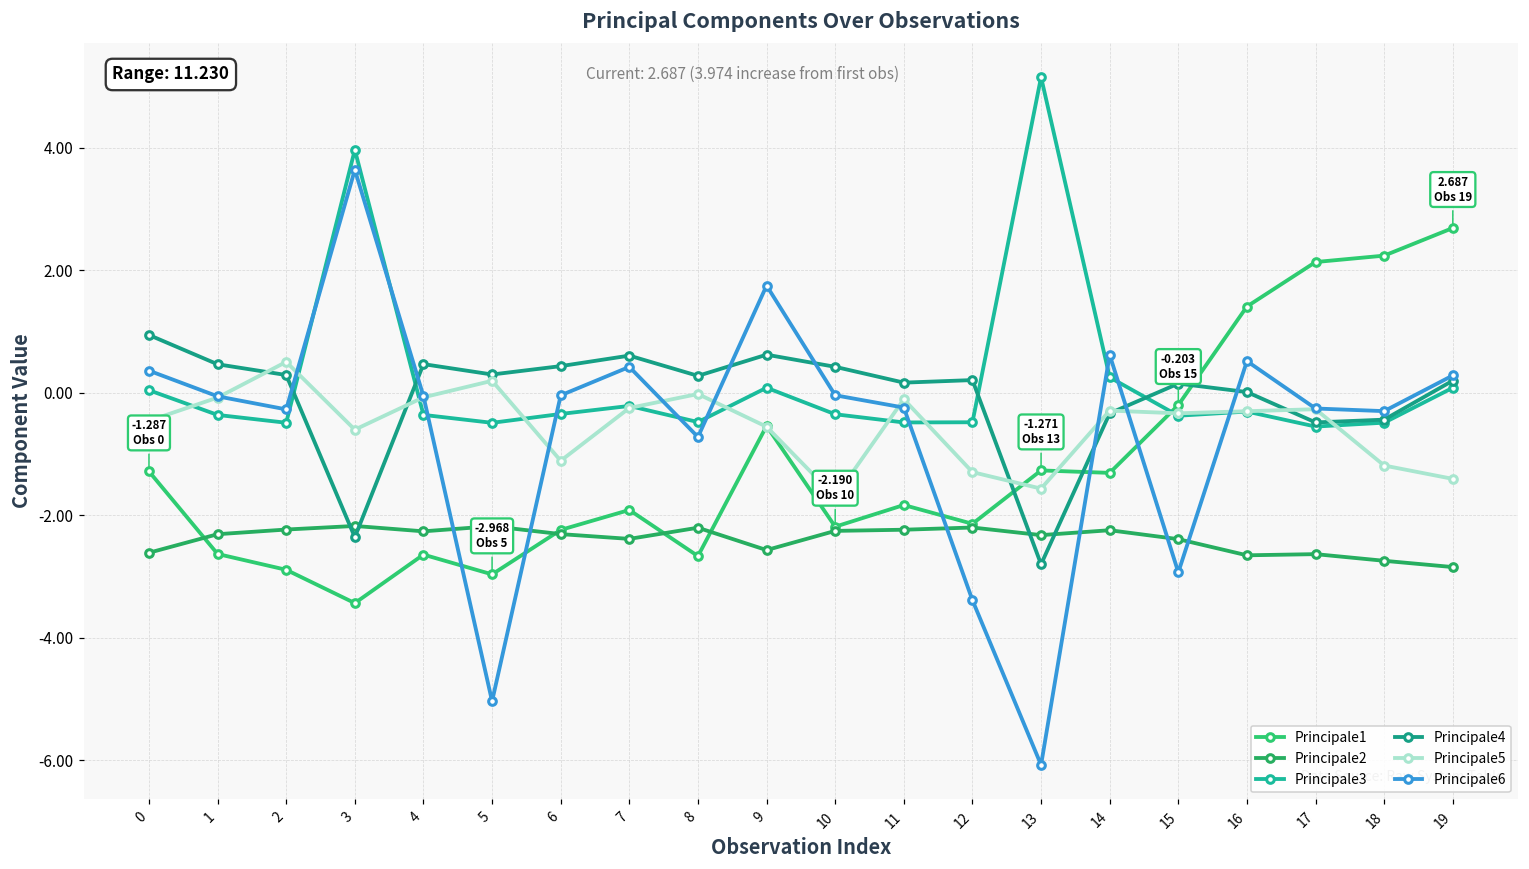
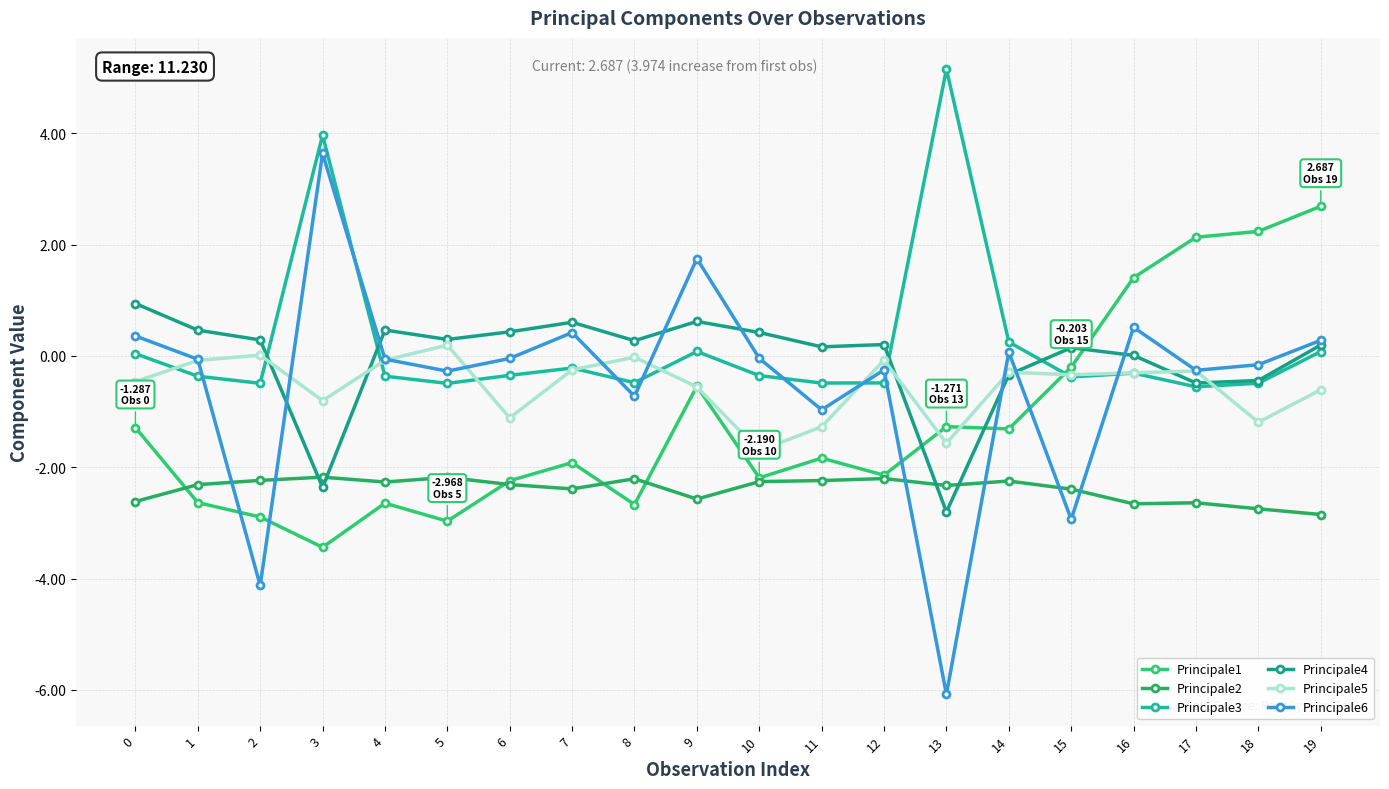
  {
    "Principale5": {
-     "2": 0.5,
-     "3": -0.6,
+     "2": 0.0,
+     "3": -0.8,
      "5": 0.2,
      "6": -1.1,
      "8": 0.0,
-     "11": -0.1,
-     "12": -1.3,
+     "11": -1.3,
+     "12": -0.1,
      "13": -1.6,
      "18": -1.2,
-     "19": -1.4
+     "19": -0.6
    },
    "Principale6": {
      "0": 0.4,
-     "2": -0.3,
+     "2": -4.1,
      "3": 3.6,
-     "5": -5.0,
+     "5": -0.3,
      "6": 0.0,
      "7": 0.4,
      "8": -0.7,
      "9": 1.7,
      "10": 0.0,
-     "11": -0.2,
-     "12": -3.4,
+     "11": -1.0,
+     "12": -0.3,
      "13": -6.1,
-     "14": 0.6,
+     "14": 0.1,
      "15": -2.9,
      "16": 0.5,
-     "18": -0.3,
+     "18": -0.2,
      "19": 0.3
    }
  }
